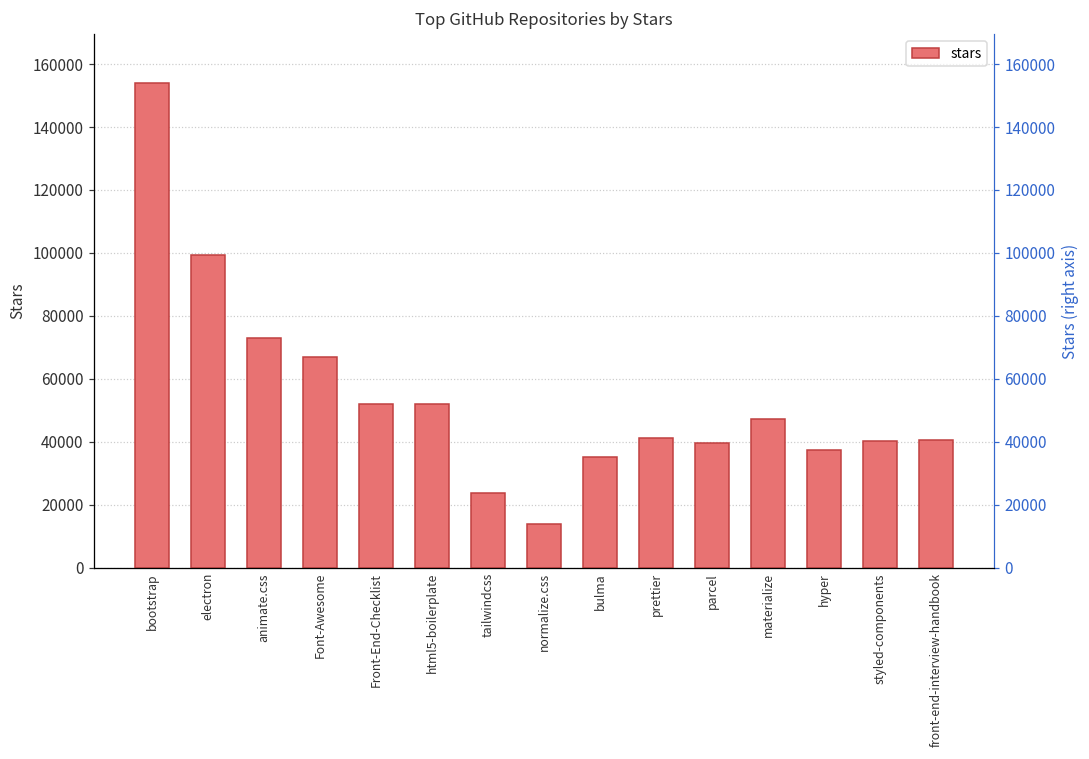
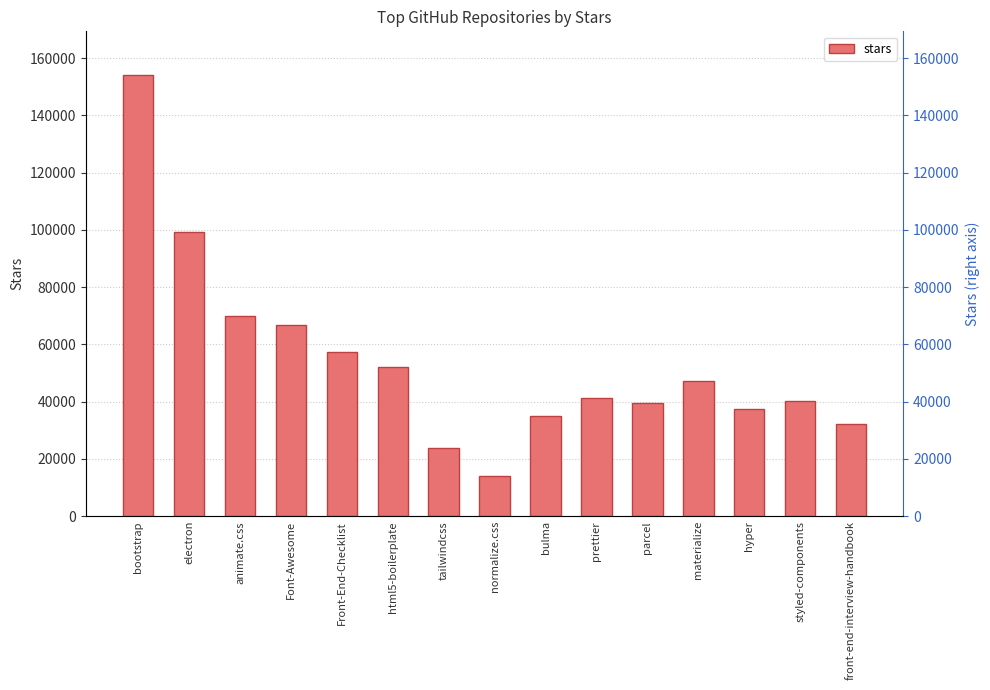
  {
    "bootstrap": 154000,
    "electron": 99000,
-   "animate.css": 73000,
+   "animate.css": 70000,
    "Font-Awesome": 67000,
-   "Front-End-Checklist": 52000,
+   "Front-End-Checklist": 57000,
    "html5-boilerplate": 52000,
    "tailwindcss": 24000,
    "normalize.css": 14000,
    "bulma": 35000,
    "prettier": 41000,
    "parcel": 40000,
    "materialize": 47000,
    "hyper": 37000,
    "styled-components": 40000,
-   "front-end-interview-handbook": 40000
+   "front-end-interview-handbook": 32000
  }
